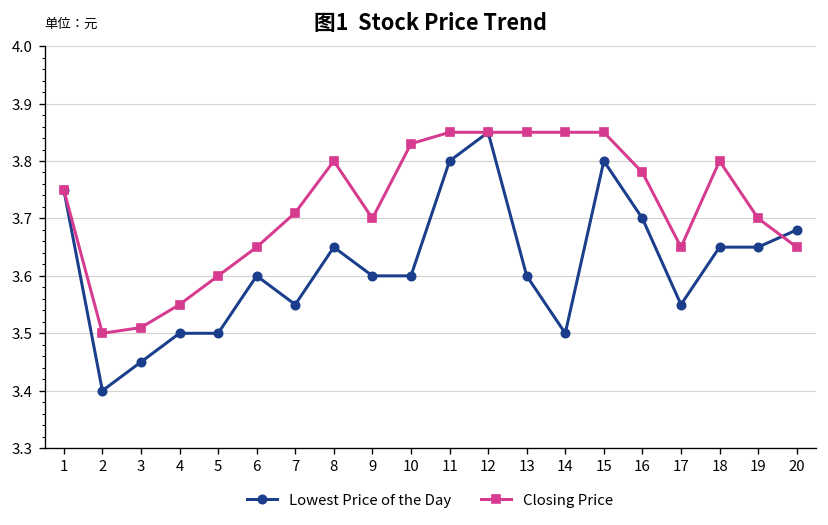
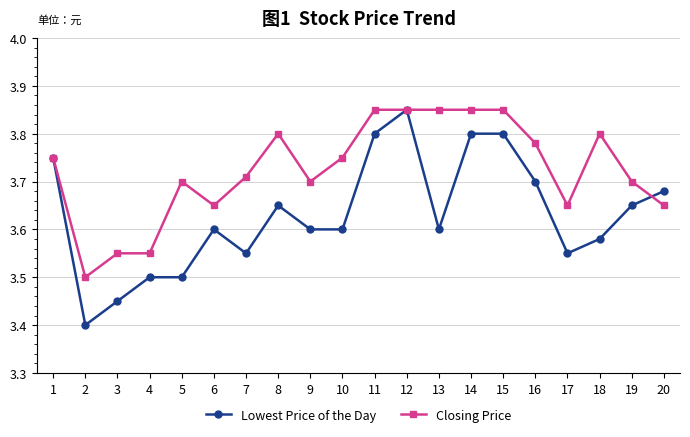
  {
    "Lowest Price of the Day": {
      "2": 3.40,
      "3": 3.45,
      "4": 3.50,
      "5": 3.50,
      "6": 3.60,
      "7": 3.55,
      "8": 3.65,
      "9": 3.60,
      "10": 3.60,
      "11": 3.80,
      "13": 3.60,
-     "14": 3.5,
+     "14": 3.8,
      "15": 3.80,
      "16": 3.70,
      "17": 3.55,
-     "18": 3.65,
+     "18": 3.58,
      "19": 3.65,
      "20": 3.68
    },
    "Closing Price": {
      "2": 3.50,
-     "3": 3.51,
+     "3": 3.55,
      "4": 3.55,
-     "5": 3.6,
+     "5": 3.7,
      "6": 3.65,
      "7": 3.71,
      "8": 3.80,
      "9": 3.70,
-     "10": 3.83,
+     "10": 3.75,
      "11": 3.85,
      "13": 3.85,
      "14": 3.85,
      "15": 3.85,
      "16": 3.78,
      "17": 3.65,
      "18": 3.80,
      "19": 3.70,
      "20": 3.65
    }
  }
